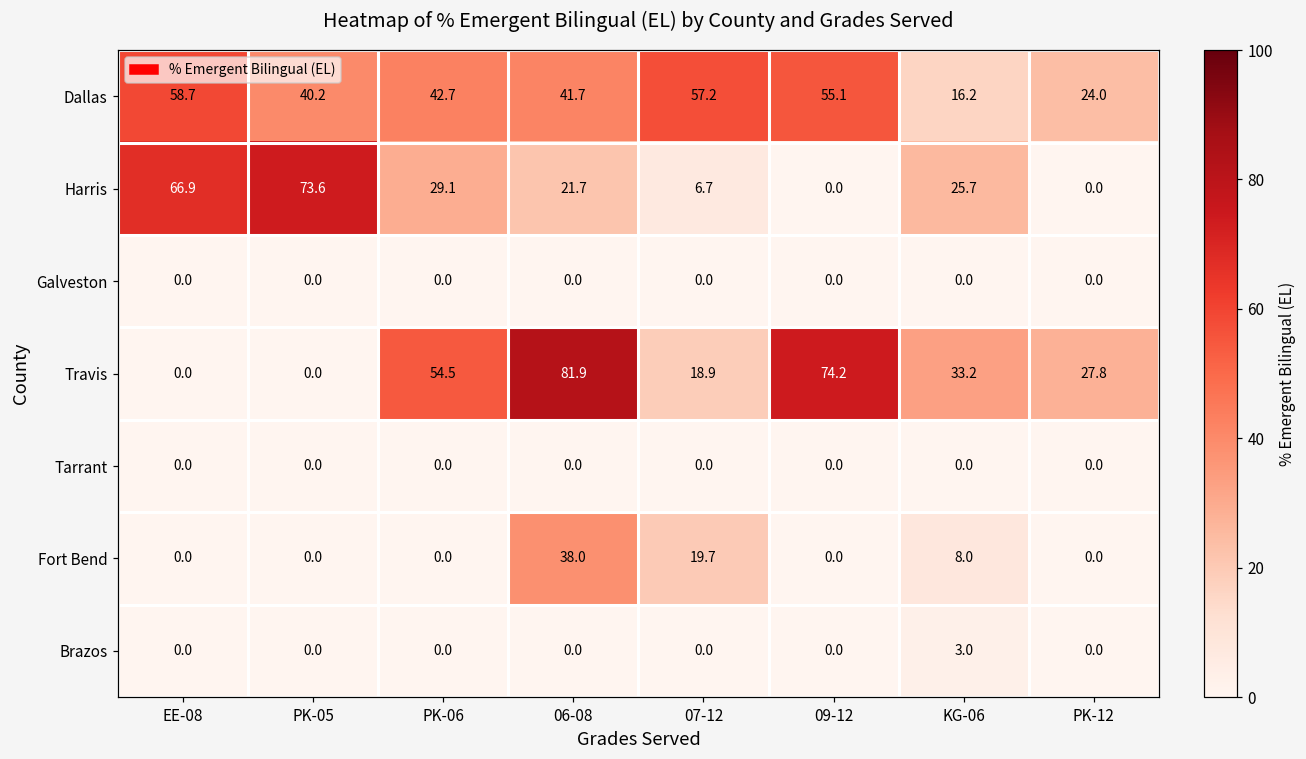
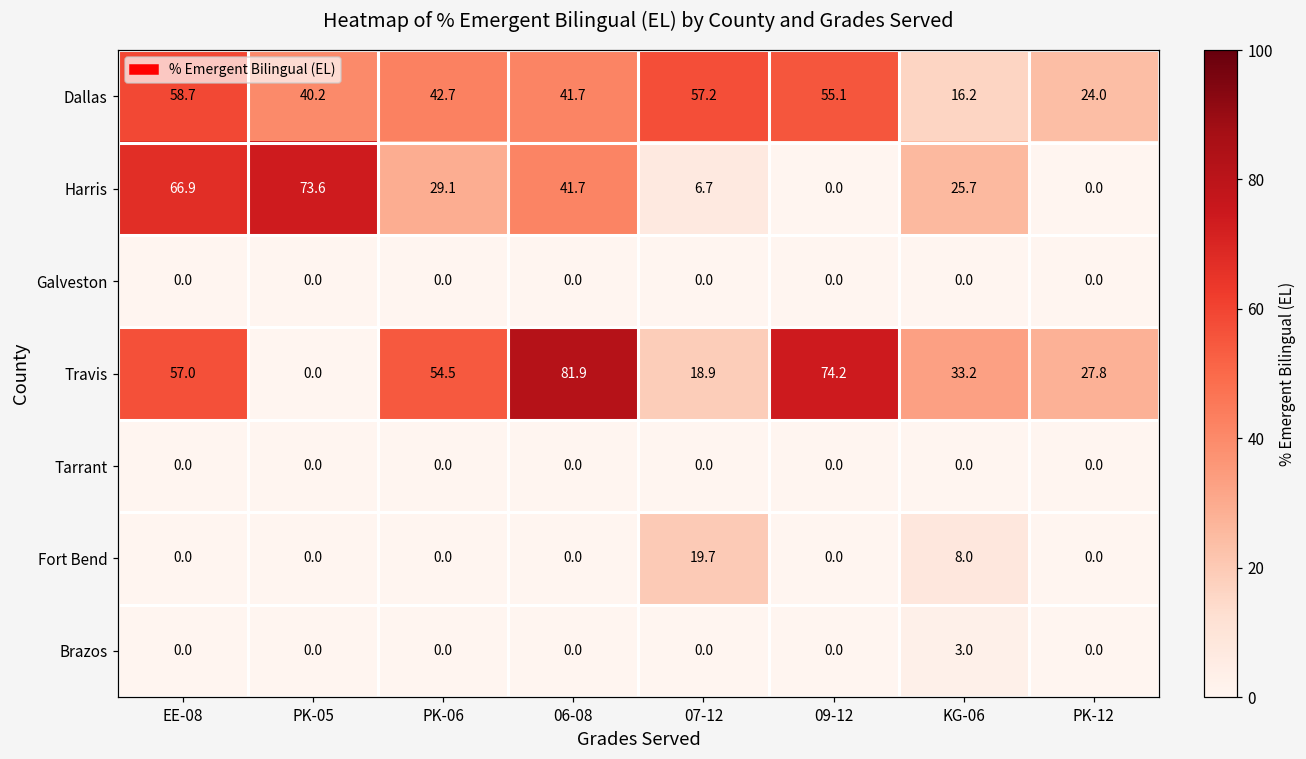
  {
    "Dallas": {
      "EE-08": 58.7,
      "PK-05": 40.2,
      "PK-06": 42.7,
      "06-08": 41.7,
      "07-12": 57.2,
      "09-12": 55.1,
      "KG-06": 16.2,
      "PK-12": 24.0
    },
    "Harris": {
      "EE-08": 66.9,
      "PK-05": 73.6,
      "PK-06": 29.1,
-     "06-08": 21.7,
+     "06-08": 41.7,
      "07-12": 6.7,
      "09-12": 0.0,
      "KG-06": 25.7,
      "PK-12": 0.0
    },
    "Galveston": {
      "EE-08": 0.0,
      "PK-05": 0.0,
      "PK-06": 0.0,
      "06-08": 0.0,
      "07-12": 0.0,
      "09-12": 0.0,
      "KG-06": 0.0,
      "PK-12": 0.0
    },
    "Travis": {
-     "EE-08": 0.0,
+     "EE-08": 57.0,
      "PK-05": 0.0,
      "PK-06": 54.5,
      "06-08": 81.9,
      "07-12": 18.9,
      "09-12": 74.2,
      "KG-06": 33.2,
      "PK-12": 27.8
    },
    "Tarrant": {
      "EE-08": 0.0,
      "PK-05": 0.0,
      "PK-06": 0.0,
      "06-08": 0.0,
      "07-12": 0.0,
      "09-12": 0.0,
      "KG-06": 0.0,
      "PK-12": 0.0
    },
    "Fort Bend": {
      "EE-08": 0.0,
      "PK-05": 0.0,
      "PK-06": 0.0,
-     "06-08": 38.0,
+     "06-08": 0.0,
      "07-12": 19.7,
      "09-12": 0.0,
      "KG-06": 8.0,
      "PK-12": 0.0
    },
    "Brazos": {
      "EE-08": 0.0,
      "PK-05": 0.0,
      "PK-06": 0.0,
      "06-08": 0.0,
      "07-12": 0.0,
      "09-12": 0.0,
      "KG-06": 3.0,
      "PK-12": 0.0
    }
  }
